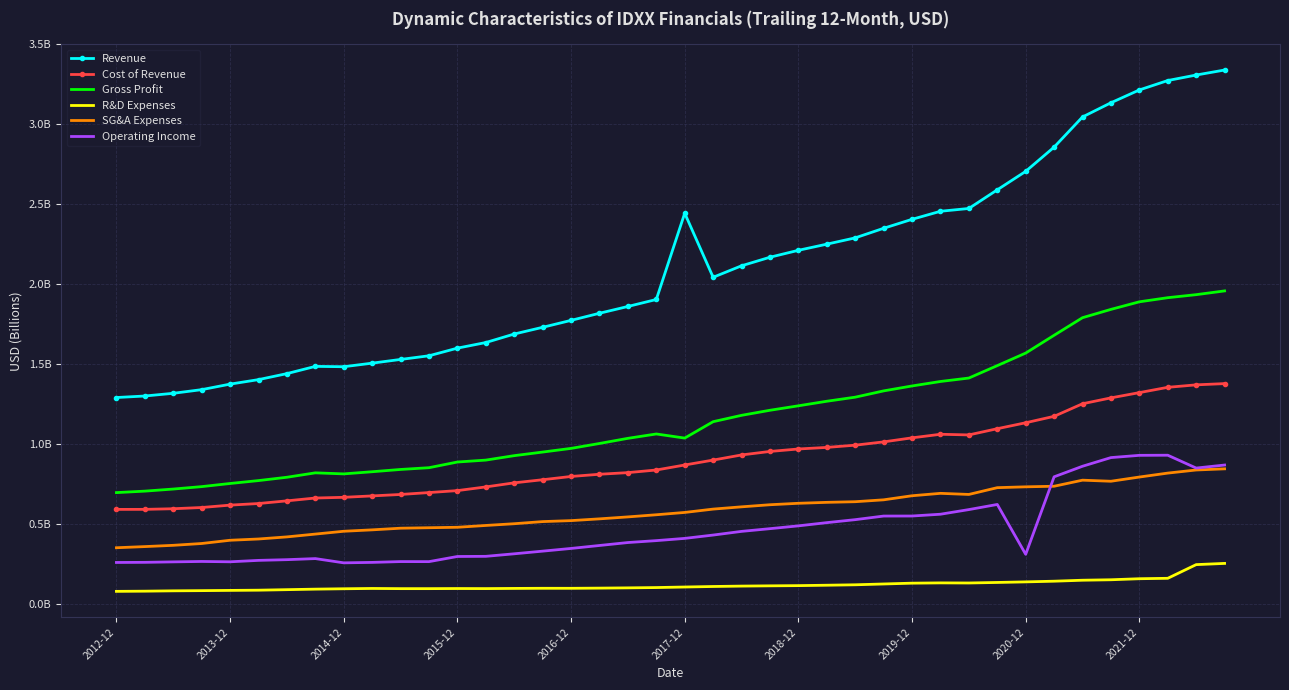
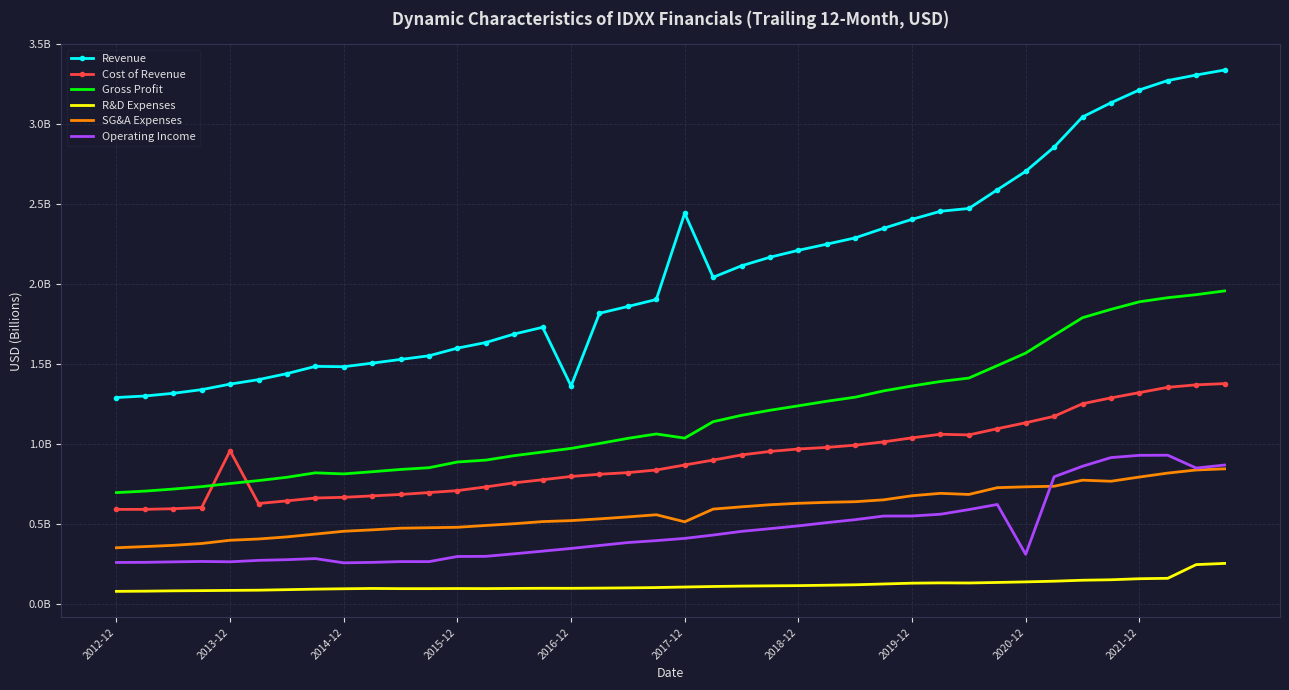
  {
    "Revenue": {
      "2012-12": 1290000000,
      "2013-12": 1380000000,
      "2014-12": 1490000000,
      "2015-12": 1600000000,
-     "2016-12": 1780000000,
+     "2016-12": 1370000000,
      "2017-12": 2440000000,
      "2018-12": 2210000000,
      "2019-12": 2410000000,
      "2020-12": 2710000000,
      "2021-12": 3220000000
    },
    "Cost of Revenue": {
      "2012-12": 590000000,
-     "2013-12": 620000000,
+     "2013-12": 960000000,
      "2014-12": 670000000,
      "2015-12": 710000000,
      "2016-12": 800000000,
      "2017-12": 870000000,
      "2018-12": 970000000,
      "2019-12": 1040000000,
      "2020-12": 1140000000,
      "2021-12": 1320000000
    },
    "Gross Profit": {
      "2012-12": 700000000,
      "2013-12": 760000000,
      "2014-12": 820000000,
      "2015-12": 890000000,
      "2016-12": 980000000,
      "2017-12": 1040000000,
      "2018-12": 1240000000,
      "2019-12": 1370000000,
      "2020-12": 1570000000,
      "2021-12": 1890000000
    },
    "R&D Expenses": {
      "2012-12": 80000000,
      "2013-12": 90000000,
      "2014-12": 100000000,
      "2015-12": 100000000,
      "2016-12": 100000000,
      "2017-12": 110000000,
      "2018-12": 120000000,
      "2019-12": 130000000,
      "2020-12": 140000000,
      "2021-12": 160000000
    },
    "SG&A Expenses": {
      "2012-12": 350000000,
      "2013-12": 400000000,
      "2014-12": 460000000,
      "2015-12": 480000000,
      "2016-12": 520000000,
-     "2017-12": 580000000,
+     "2017-12": 520000000,
      "2018-12": 630000000,
      "2019-12": 680000000,
      "2020-12": 740000000,
      "2021-12": 800000000
    },
    "Operating Income": {
      "2012-12": 260000000,
      "2013-12": 270000000,
      "2014-12": 260000000,
      "2015-12": 300000000,
      "2016-12": 350000000,
      "2017-12": 410000000,
      "2018-12": 490000000,
      "2019-12": 550000000,
      "2020-12": 310000000,
      "2021-12": 930000000
    }
  }
